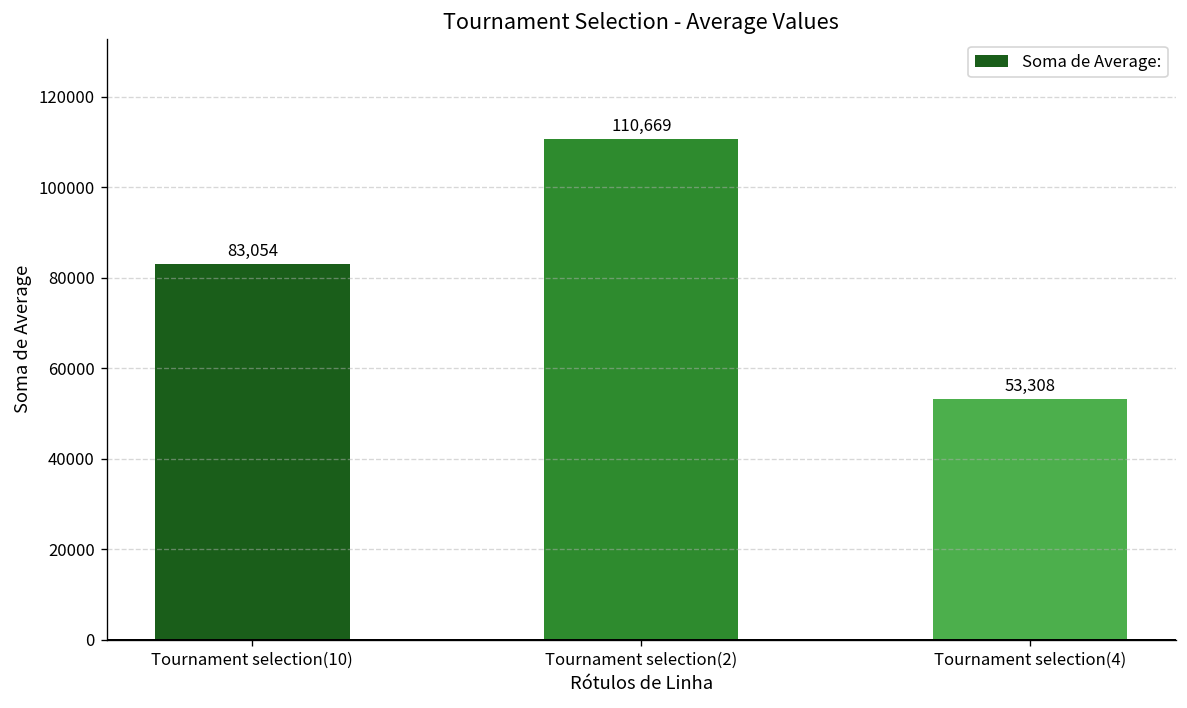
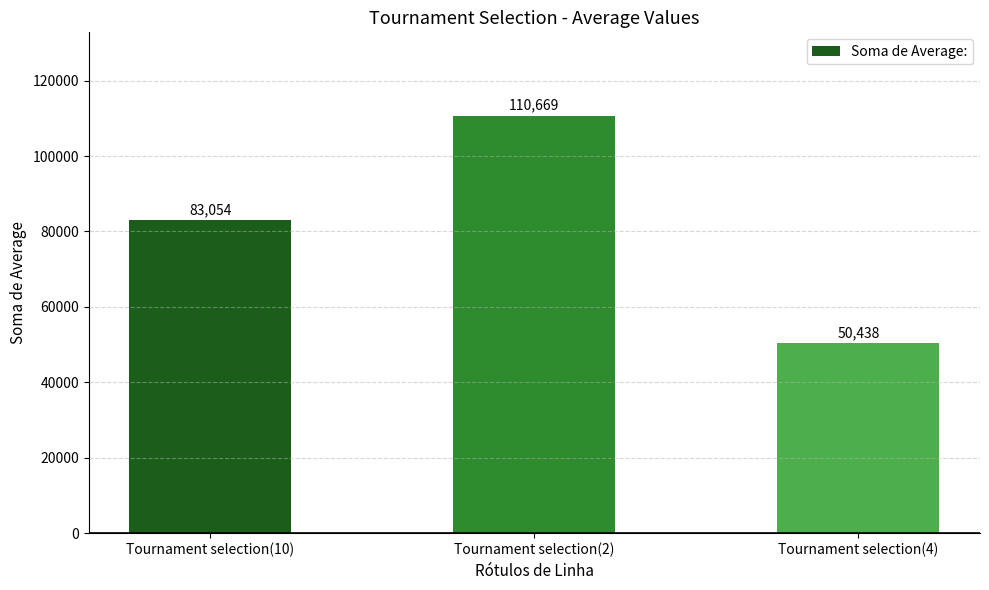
  {
    "Tournament selection(10)": "83,054",
    "Tournament selection(2)": "110,669",
-   "Tournament selection(4)": "53,308"
+   "Tournament selection(4)": "50,438"
  }
